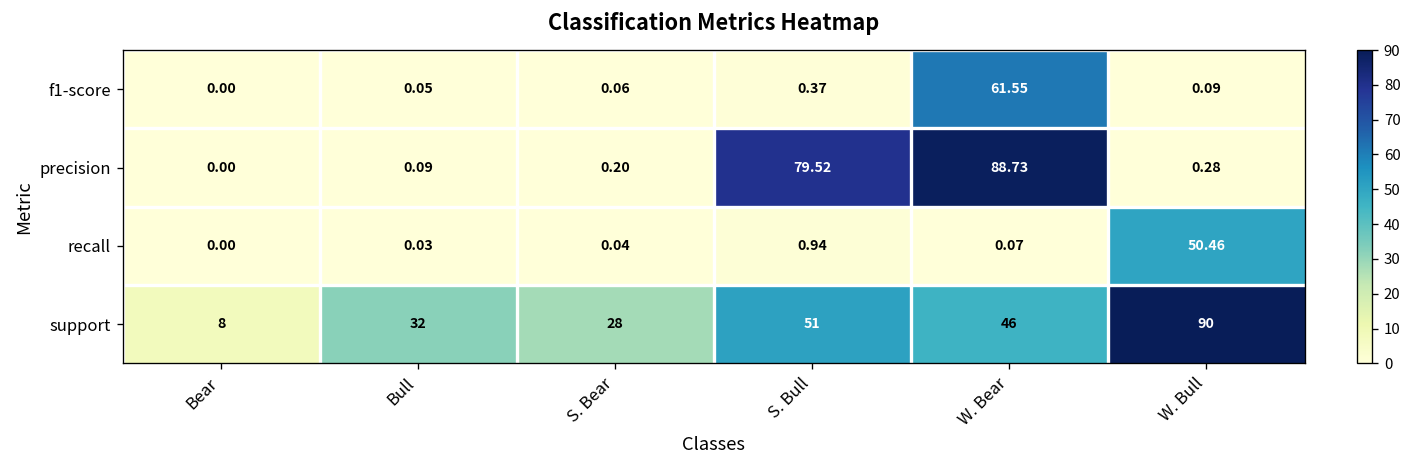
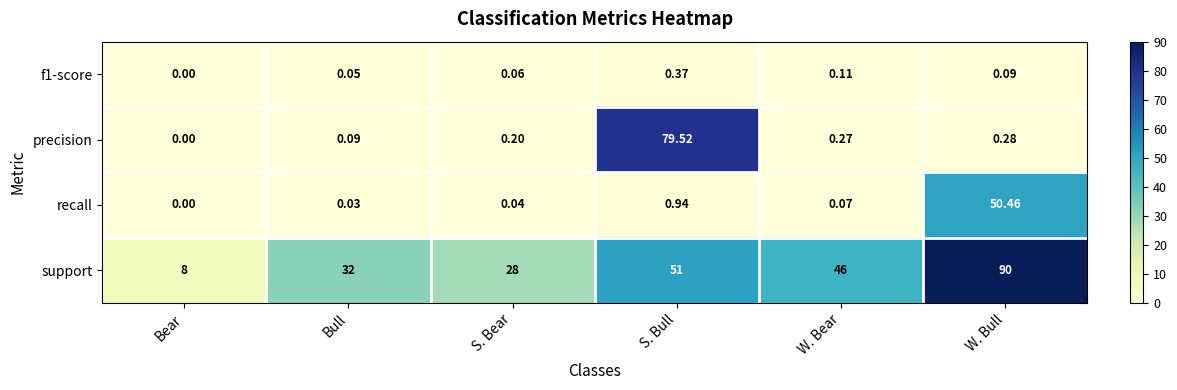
  {
    "f1-score": {
      "Bear": 0.00,
      "Bull": 0.05,
      "S. Bear": 0.06,
      "S. Bull": 0.37,
-     "W. Bear": 61.55,
+     "W. Bear": 0.11,
      "W. Bull": 0.09
    },
    "precision": {
      "Bear": 0.00,
      "Bull": 0.09,
      "S. Bear": 0.20,
      "S. Bull": 79.52,
-     "W. Bear": 88.73,
+     "W. Bear": 0.27,
      "W. Bull": 0.28
    },
    "recall": {
      "Bear": 0.00,
      "Bull": 0.03,
      "S. Bear": 0.04,
      "S. Bull": 0.94,
      "W. Bear": 0.07,
      "W. Bull": 50.46
    },
    "support": {
      "Bear": 8,
      "Bull": 32,
      "S. Bear": 28,
      "S. Bull": 51,
      "W. Bear": 46,
      "W. Bull": 90
    }
  }
